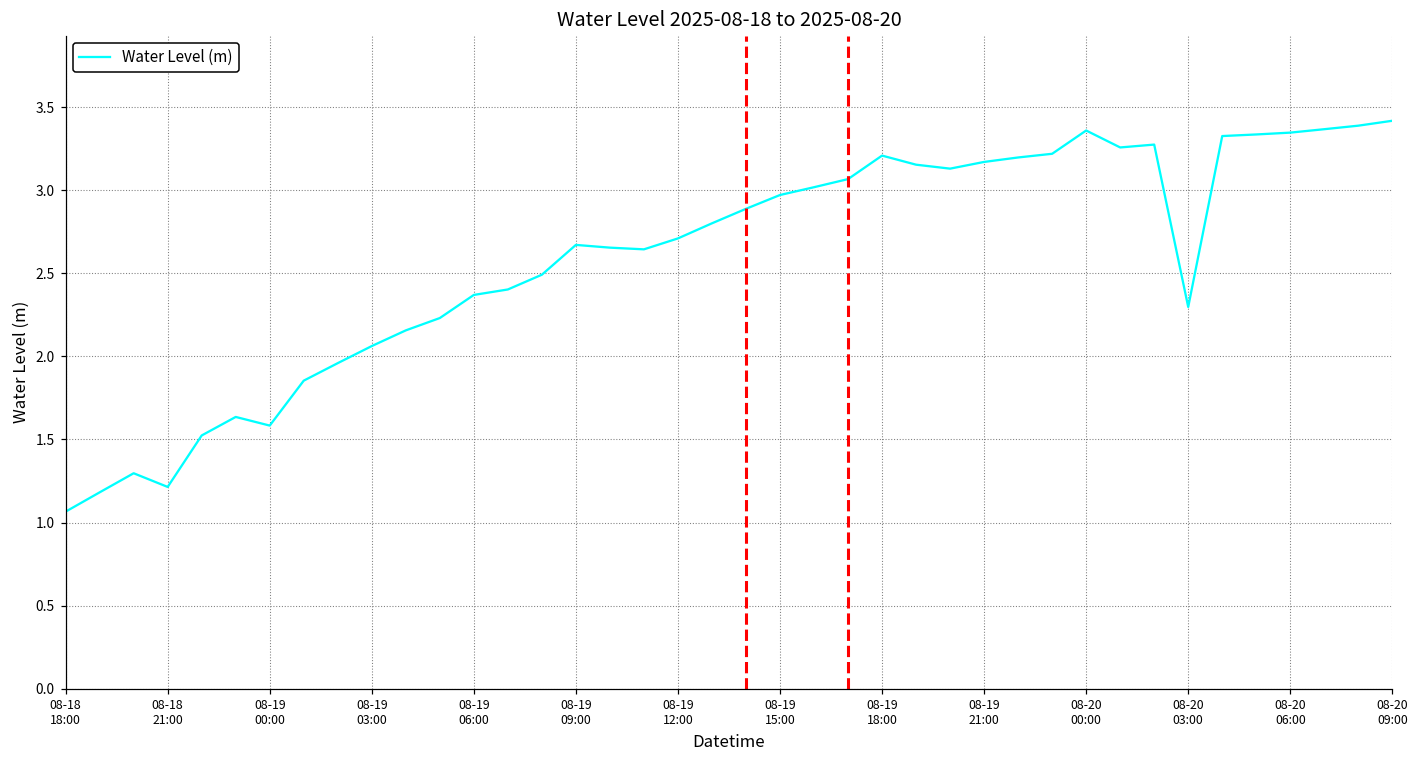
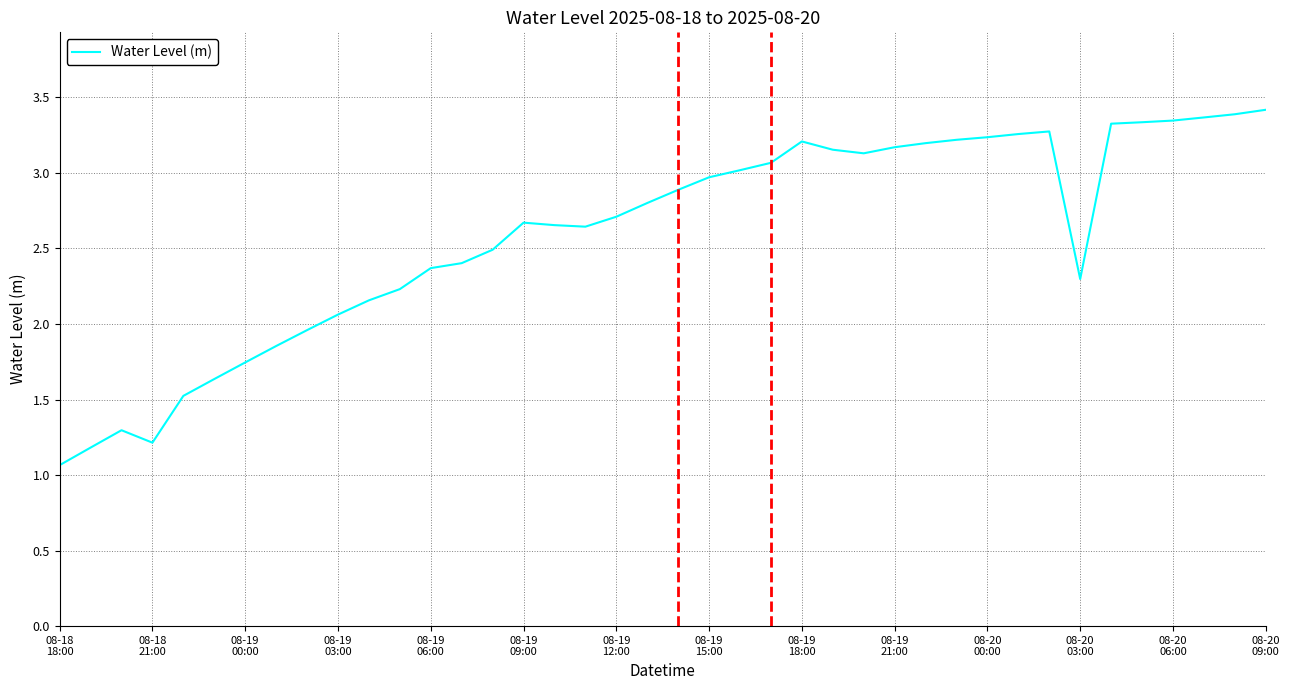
  {
    "08-18 18:00": 1.07,
    "08-18 21:00": 1.21,
-   "08-19 00:00": 1.58,
+   "08-19 00:00": 1.75,
    "08-19 03:00": 2.06,
    "08-19 06:00": 2.37,
    "08-19 09:00": 2.67,
    "08-19 12:00": 2.71,
    "08-19 15:00": 2.97,
    "08-19 18:00": 3.21,
    "08-19 21:00": 3.17,
-   "08-20 00:00": 3.36,
+   "08-20 00:00": 3.24,
    "08-20 03:00": 2.30,
    "08-20 06:00": 3.35,
    "08-20 09:00": 3.42
  }
